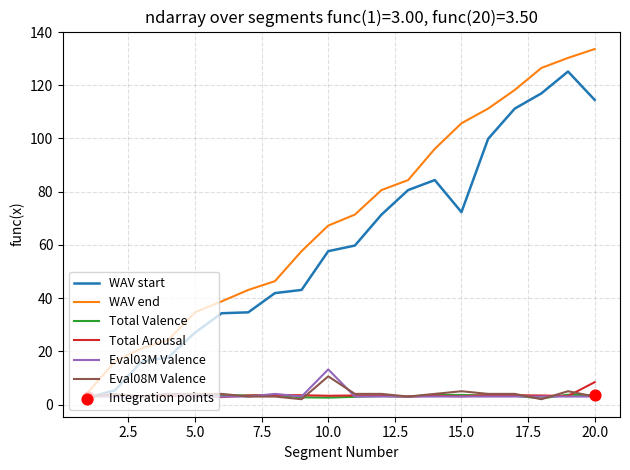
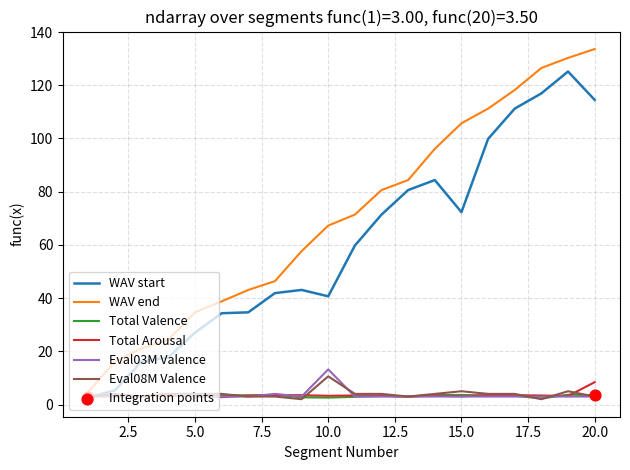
  {
    "WAV start": {
-     "10.0": 58,
+     "10.0": 41,
      "15.0": 72,
      "20.0": 114
    },
    "WAV end": {
      "10.0": 67,
      "15.0": 106,
      "20.0": 134
    },
    "Total Arousal": {
      "20.0": 8
    },
    "Eval03M Valence": {
      "10.0": 13
    },
    "Eval08M Valence": {
      "10.0": 11,
      "15.0": 5
    }
  }
